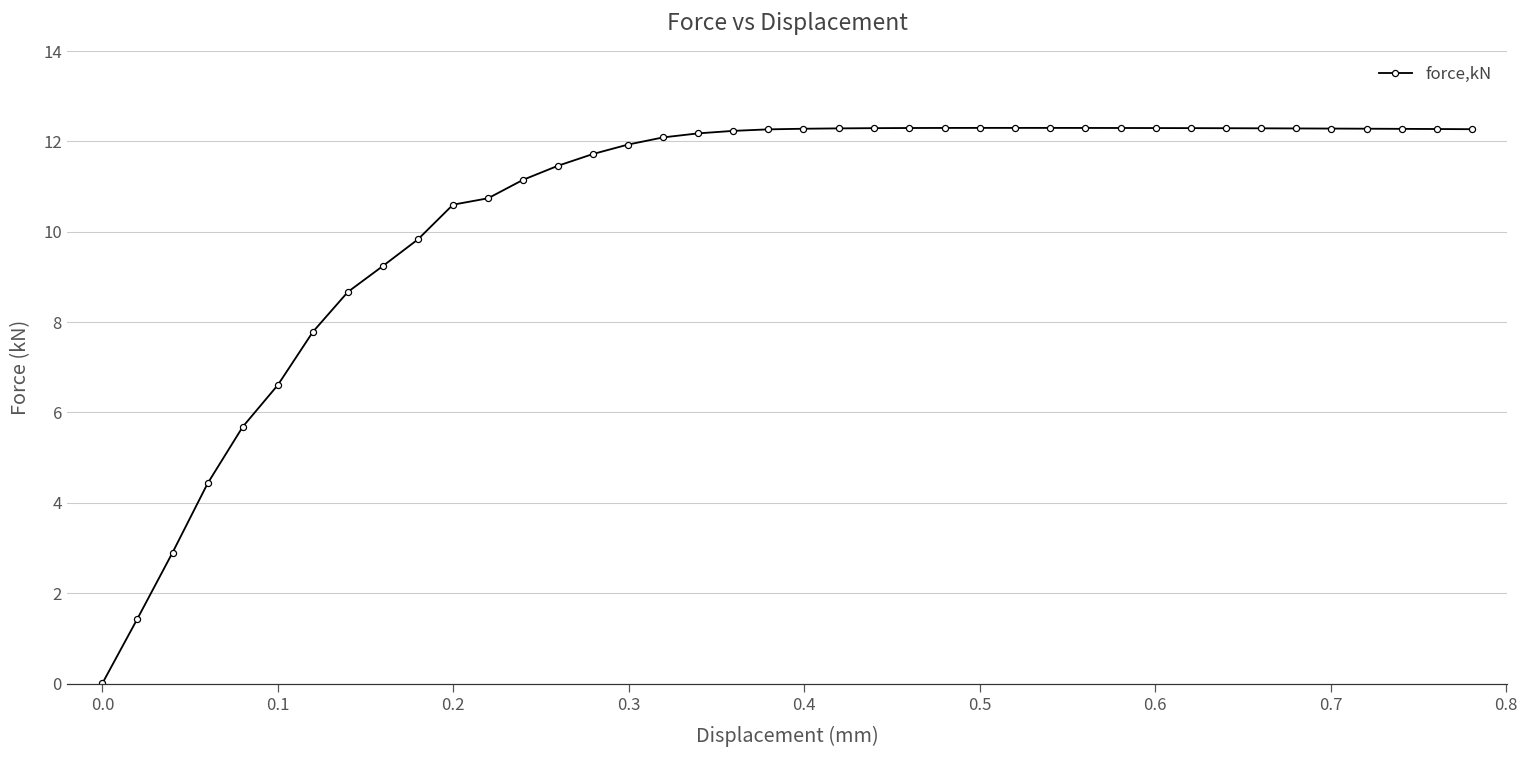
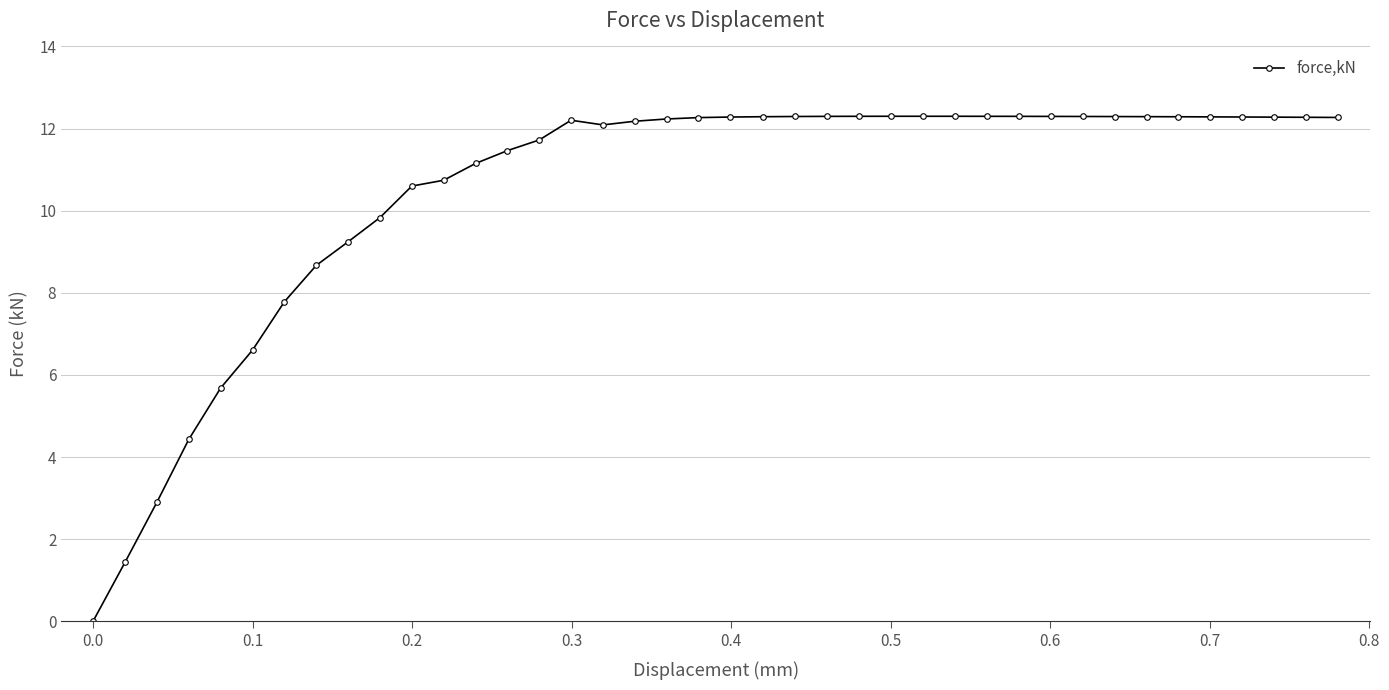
  {
    "0.0": 0.0,
    "0.1": 6.6,
    "0.2": 10.6,
-   "0.3": 11.9,
+   "0.3": 12.2,
    "0.5": 12.3,
    "0.6": 12.3
  }
